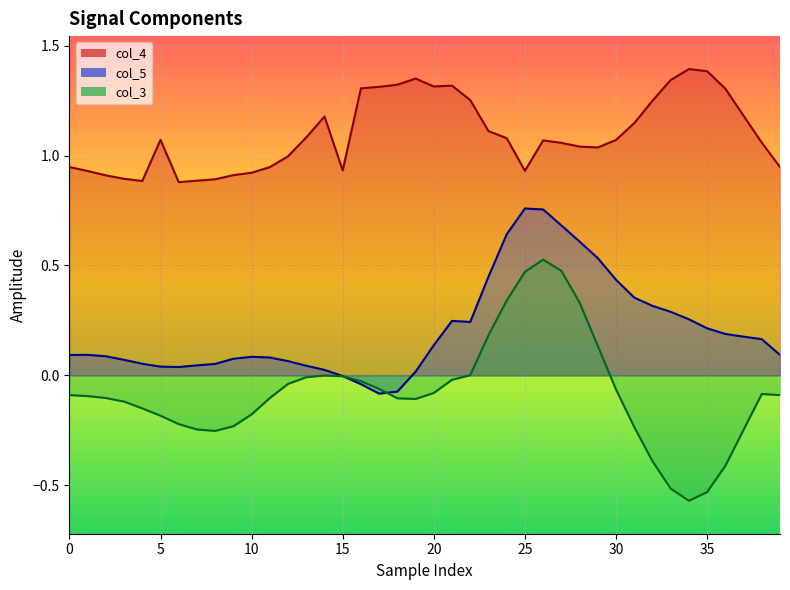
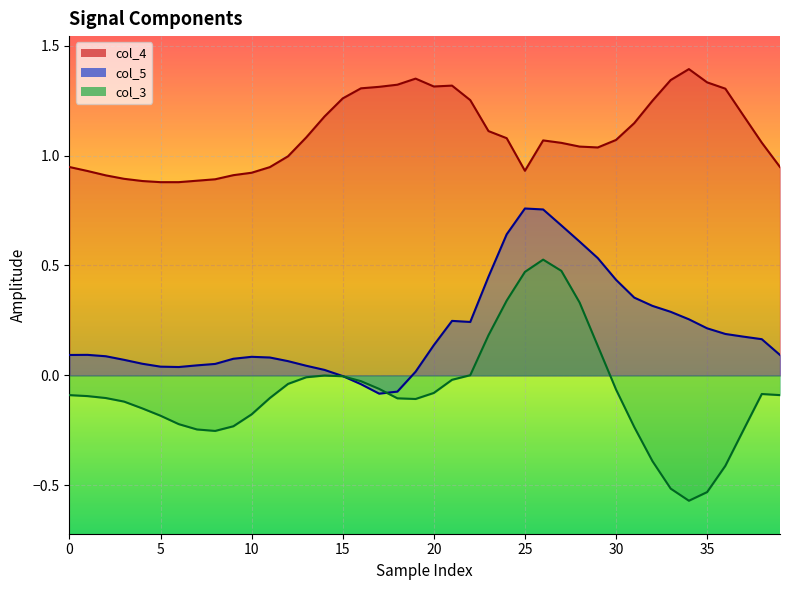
  {
    "col_4": {
      "0": 0.95,
-     "5": 1.07,
+     "5": 0.88,
      "10": 0.92,
-     "15": 0.93,
+     "15": 1.26,
      "20": 1.31,
      "25": 0.93,
      "30": 1.07,
-     "35": 1.38
+     "35": 1.33
    }
  }
